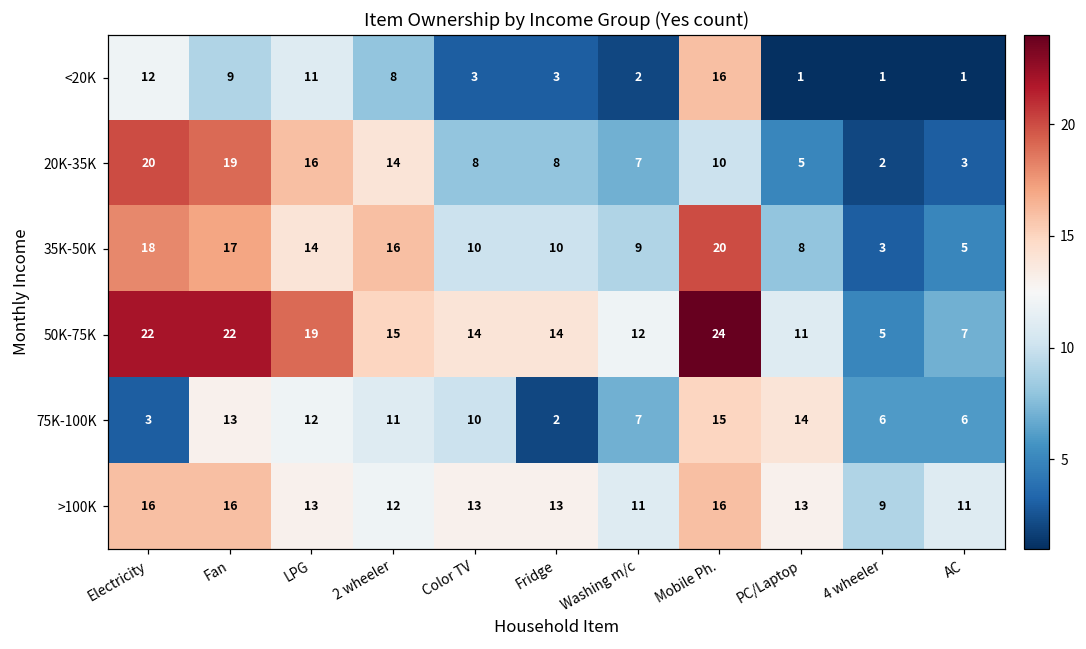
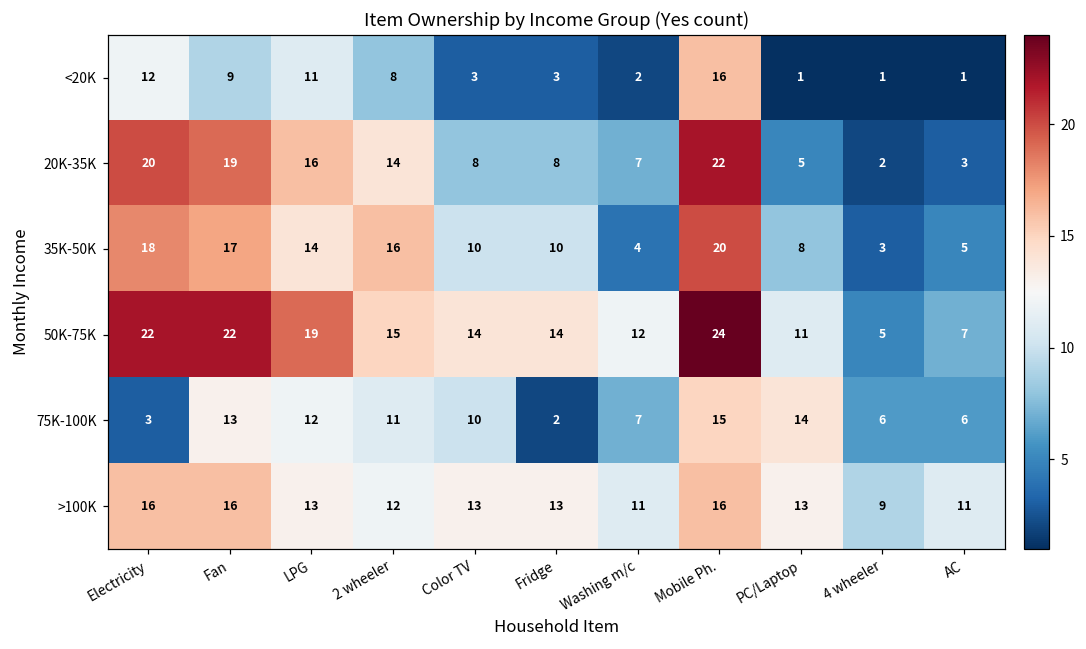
  {
    "<20K": {
      "Electricity": 12,
      "Fan": 9,
      "LPG": 11,
      "2 wheeler": 8,
      "Color TV": 3,
      "Fridge": 3,
      "Washing m/c": 2,
      "Mobile Ph.": 16,
      "PC/Laptop": 1,
      "4 wheeler": 1,
      "AC": 1
    },
    "20K-35K": {
      "Electricity": 20,
      "Fan": 19,
      "LPG": 16,
      "2 wheeler": 14,
      "Color TV": 8,
      "Fridge": 8,
      "Washing m/c": 7,
-     "Mobile Ph.": 10,
+     "Mobile Ph.": 22,
      "PC/Laptop": 5,
      "4 wheeler": 2,
      "AC": 3
    },
    "35K-50K": {
      "Electricity": 18,
      "Fan": 17,
      "LPG": 14,
      "2 wheeler": 16,
      "Color TV": 10,
      "Fridge": 10,
-     "Washing m/c": 9,
+     "Washing m/c": 4,
      "Mobile Ph.": 20,
      "PC/Laptop": 8,
      "4 wheeler": 3,
      "AC": 5
    },
    "50K-75K": {
      "Electricity": 22,
      "Fan": 22,
      "LPG": 19,
      "2 wheeler": 15,
      "Color TV": 14,
      "Fridge": 14,
      "Washing m/c": 12,
      "Mobile Ph.": 24,
      "PC/Laptop": 11,
      "4 wheeler": 5,
      "AC": 7
    },
    "75K-100K": {
      "Electricity": 3,
      "Fan": 13,
      "LPG": 12,
      "2 wheeler": 11,
      "Color TV": 10,
      "Fridge": 2,
      "Washing m/c": 7,
      "Mobile Ph.": 15,
      "PC/Laptop": 14,
      "4 wheeler": 6,
      "AC": 6
    },
    ">100K": {
      "Electricity": 16,
      "Fan": 16,
      "LPG": 13,
      "2 wheeler": 12,
      "Color TV": 13,
      "Fridge": 13,
      "Washing m/c": 11,
      "Mobile Ph.": 16,
      "PC/Laptop": 13,
      "4 wheeler": 9,
      "AC": 11
    }
  }
